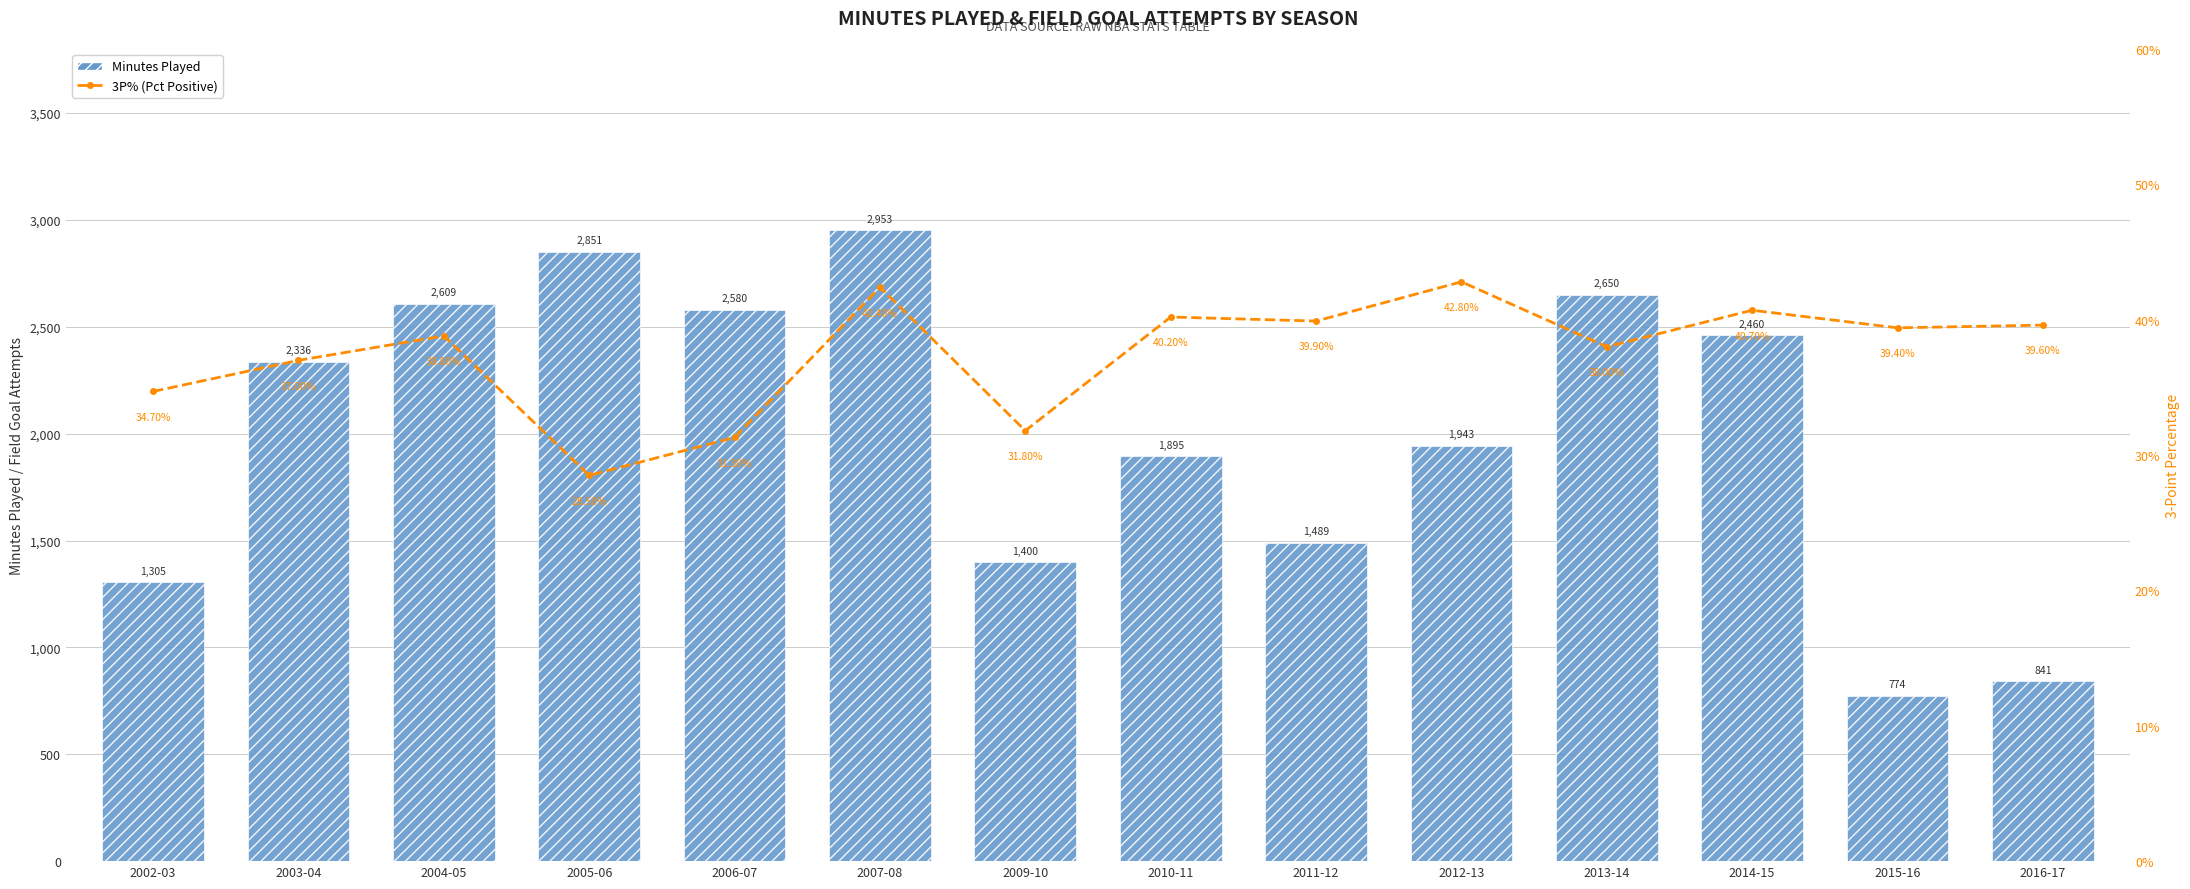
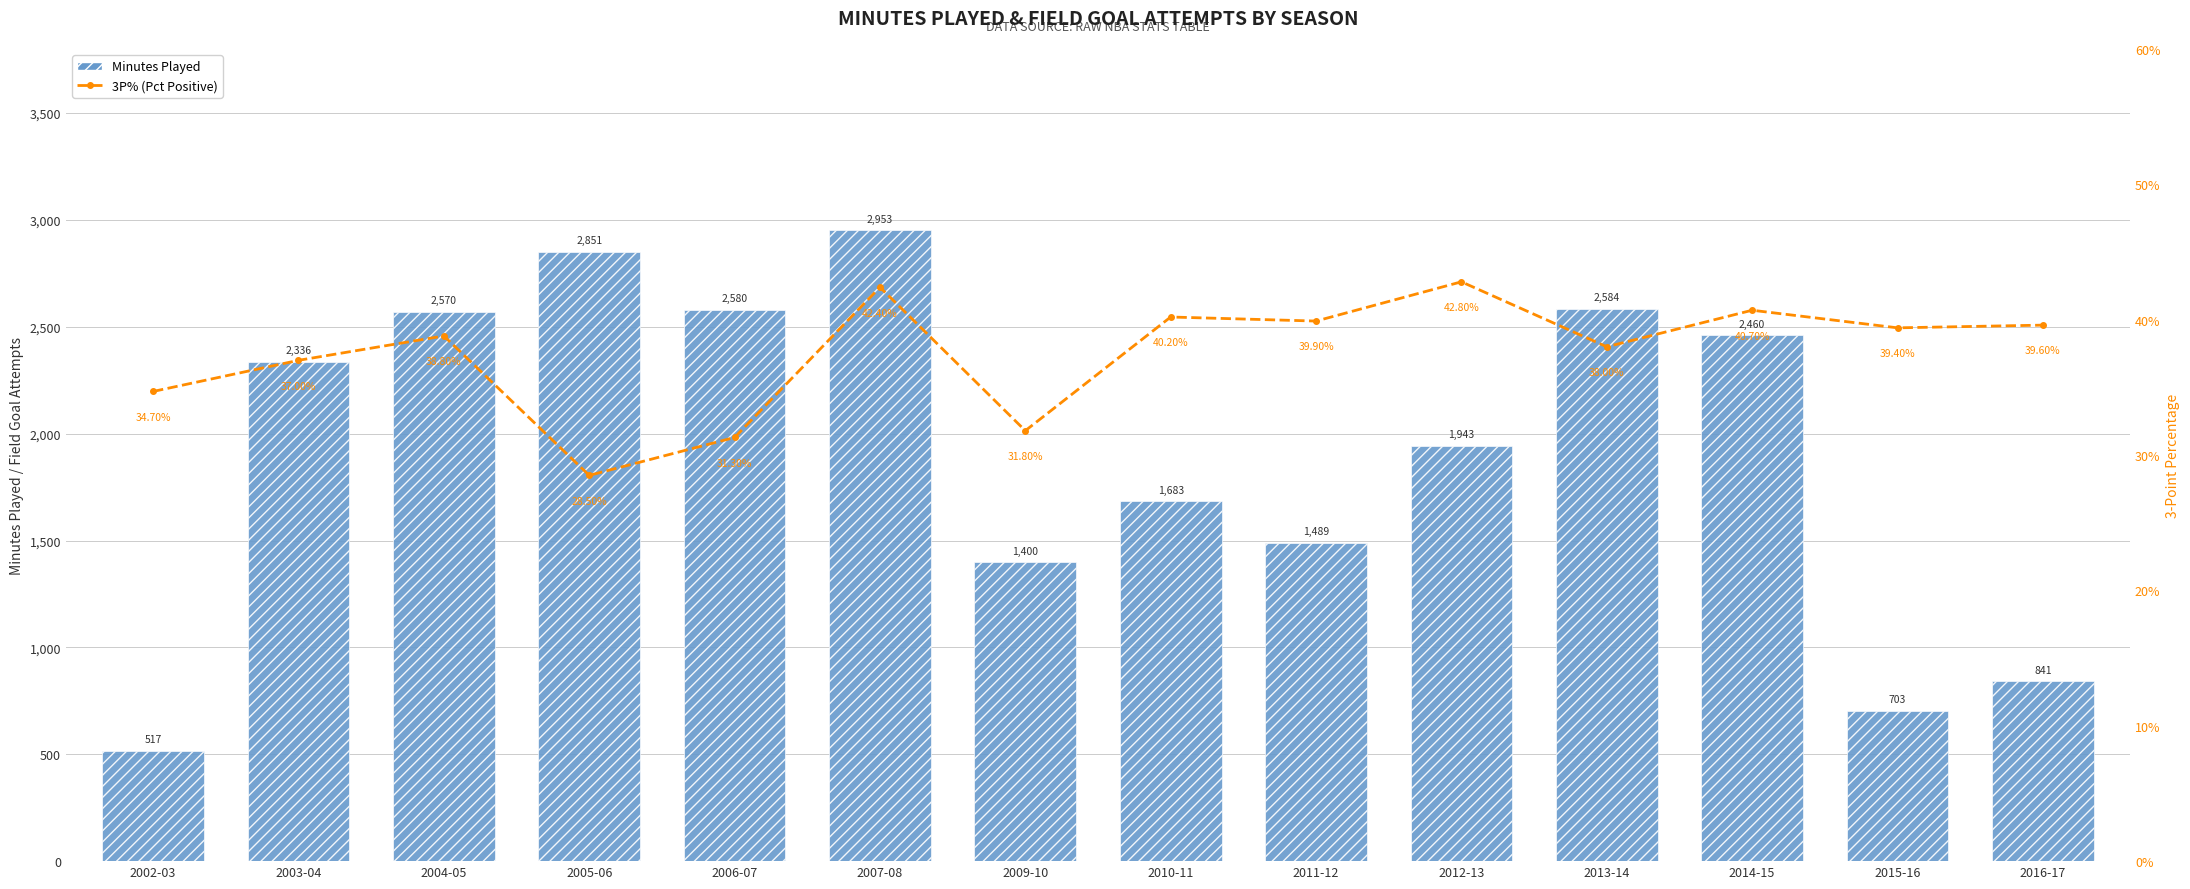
  {
    "Minutes Played": {
-     "2002-03": "1,305",
+     "2002-03": "517",
      "2003-04": "2,336",
-     "2004-05": "2,609",
+     "2004-05": "2,570",
      "2005-06": "2,851",
      "2006-07": "2,580",
      "2007-08": "2,953",
      "2009-10": "1,400",
-     "2010-11": "1,895",
+     "2010-11": "1,683",
      "2011-12": "1,489",
      "2012-13": "1,943",
-     "2013-14": "2,650",
+     "2013-14": "2,584",
      "2014-15": "2,460",
-     "2015-16": "774",
+     "2015-16": "703",
      "2016-17": "841"
    }
  }
